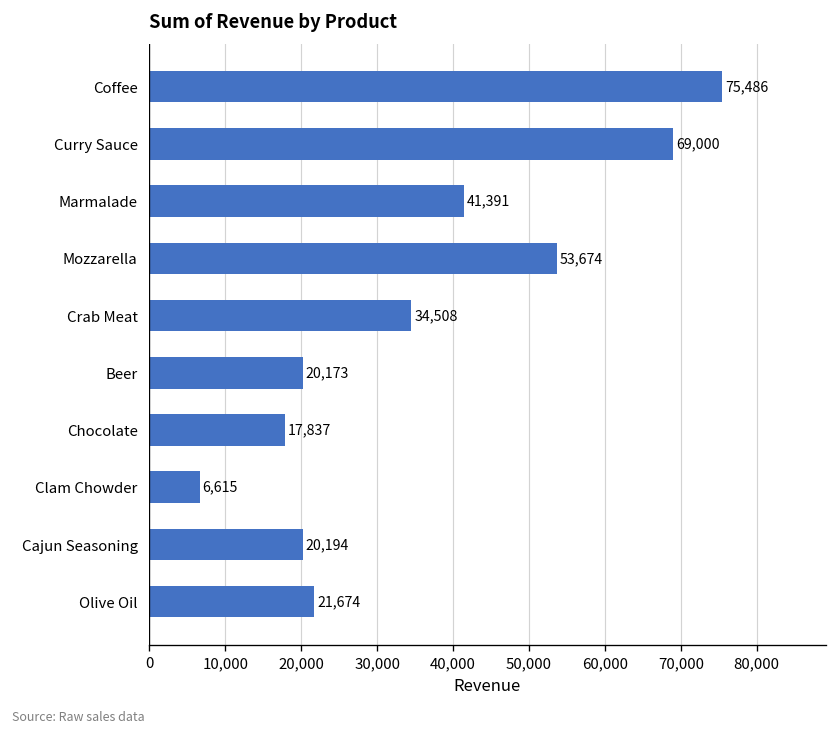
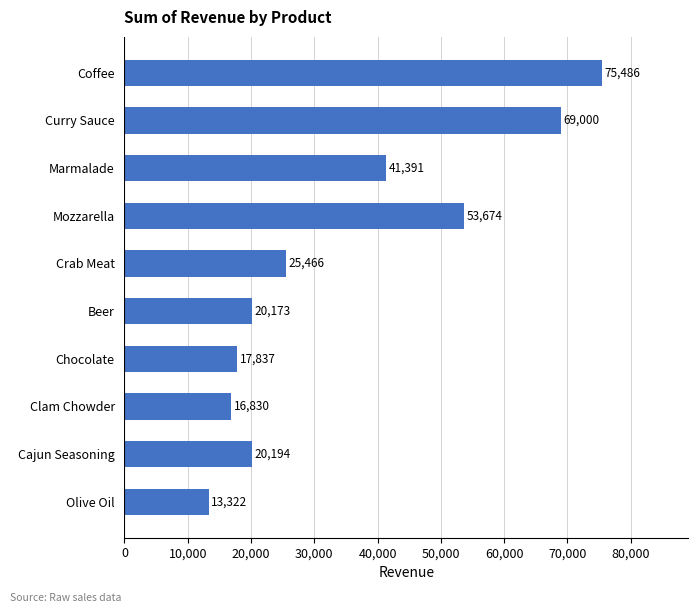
  {
    "Coffee": "75,486",
    "Curry Sauce": "69,000",
    "Marmalade": "41,391",
    "Mozzarella": "53,674",
-   "Crab Meat": "34,508",
+   "Crab Meat": "25,466",
    "Beer": "20,173",
    "Chocolate": "17,837",
-   "Clam Chowder": "6,615",
+   "Clam Chowder": "16,830",
    "Cajun Seasoning": "20,194",
-   "Olive Oil": "21,674"
+   "Olive Oil": "13,322"
  }
